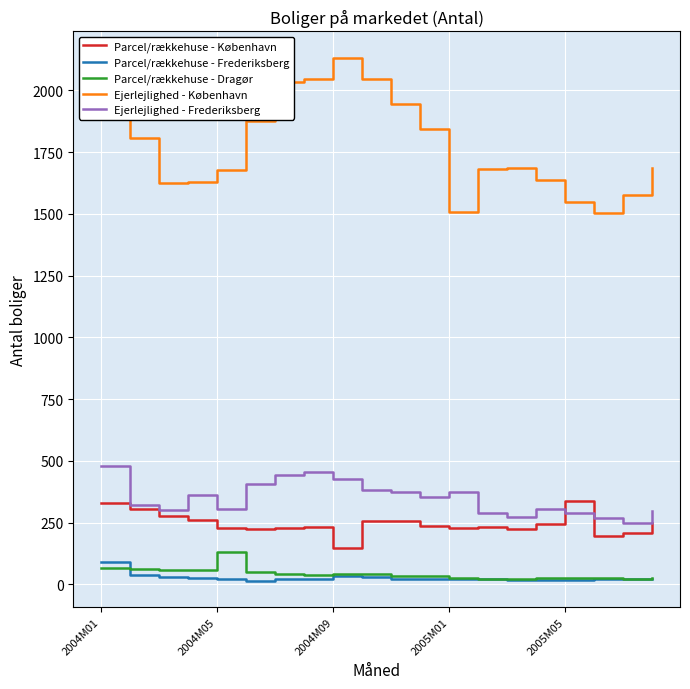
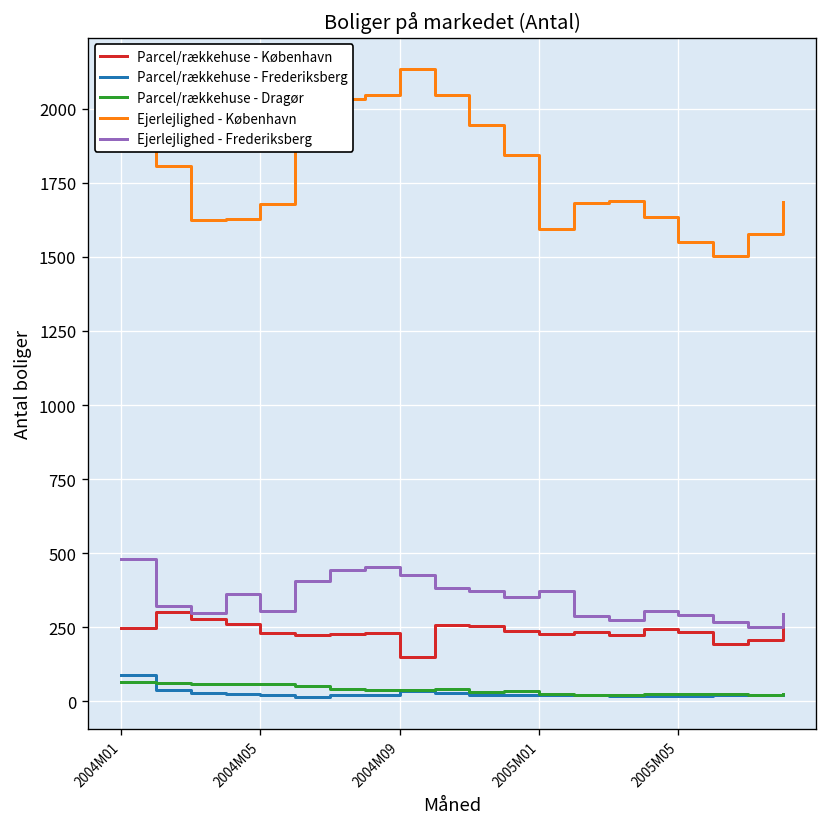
  {
    "Parcel/rækkehuse - København": {
-     "2004M01": 330,
+     "2004M01": 250,
      "2004M05": 230,
      "2004M09": 150,
      "2005M01": 230,
-     "2005M05": 340
+     "2005M05": 230
    },
    "Parcel/rækkehuse - Frederiksberg": {
      "2004M01": 90,
      "2004M05": 20
    },
    "Parcel/rækkehuse - Dragør": {
      "2004M01": 70,
-     "2004M05": 130
+     "2004M05": 60
    },
    "Ejerlejlighed - København": {
      "2004M05": 1680,
      "2004M09": 2130,
-     "2005M01": 1510,
+     "2005M01": 1590,
      "2005M05": 1550
    },
    "Ejerlejlighed - Frederiksberg": {
      "2004M01": 480,
      "2004M05": 310,
      "2004M09": 430,
      "2005M01": 370,
      "2005M05": 290
    }
  }
